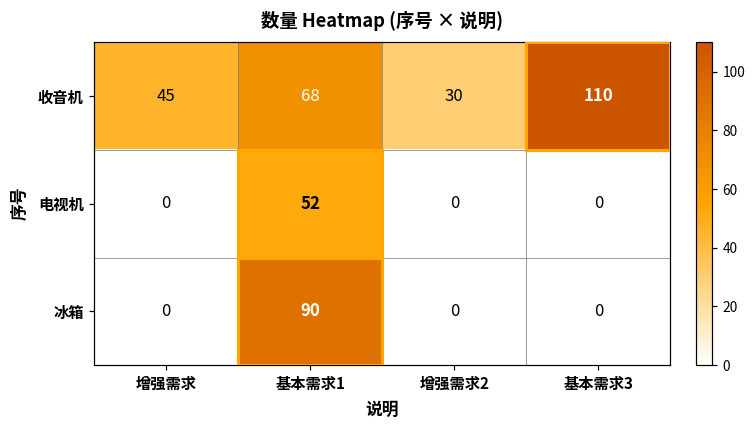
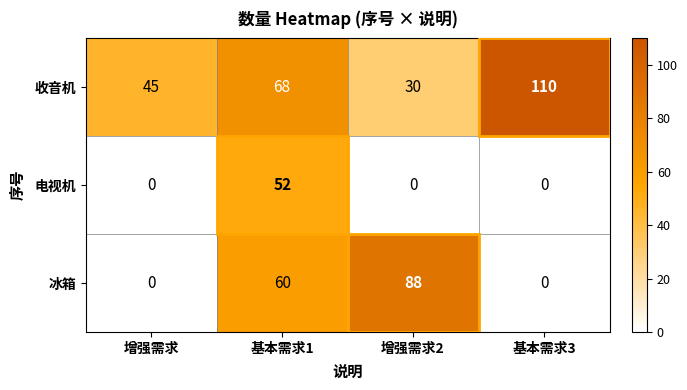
  {
    "收音机": {
      "增强需求": 45,
      "基本需求1": 68,
      "增强需求2": 30,
      "基本需求3": 110
    },
    "电视机": {
      "增强需求": 0,
      "基本需求1": 52,
      "增强需求2": 0,
      "基本需求3": 0
    },
    "冰箱": {
      "增强需求": 0,
-     "基本需求1": 90,
-     "增强需求2": 0,
+     "基本需求1": 60,
+     "增强需求2": 88,
      "基本需求3": 0
    }
  }
